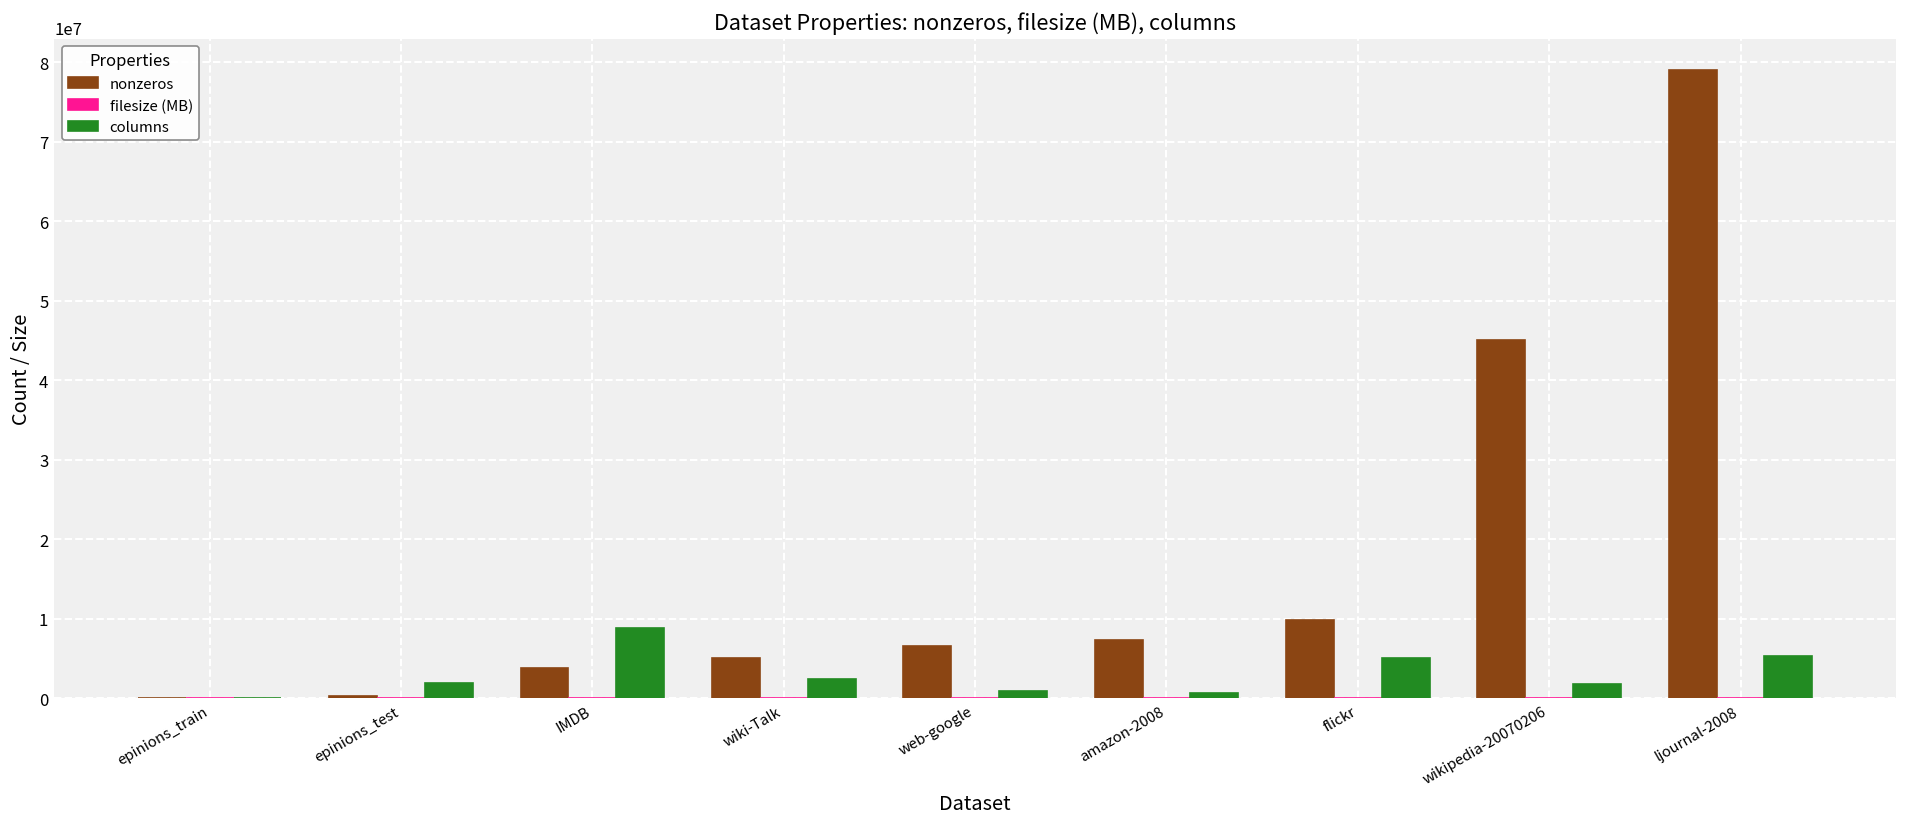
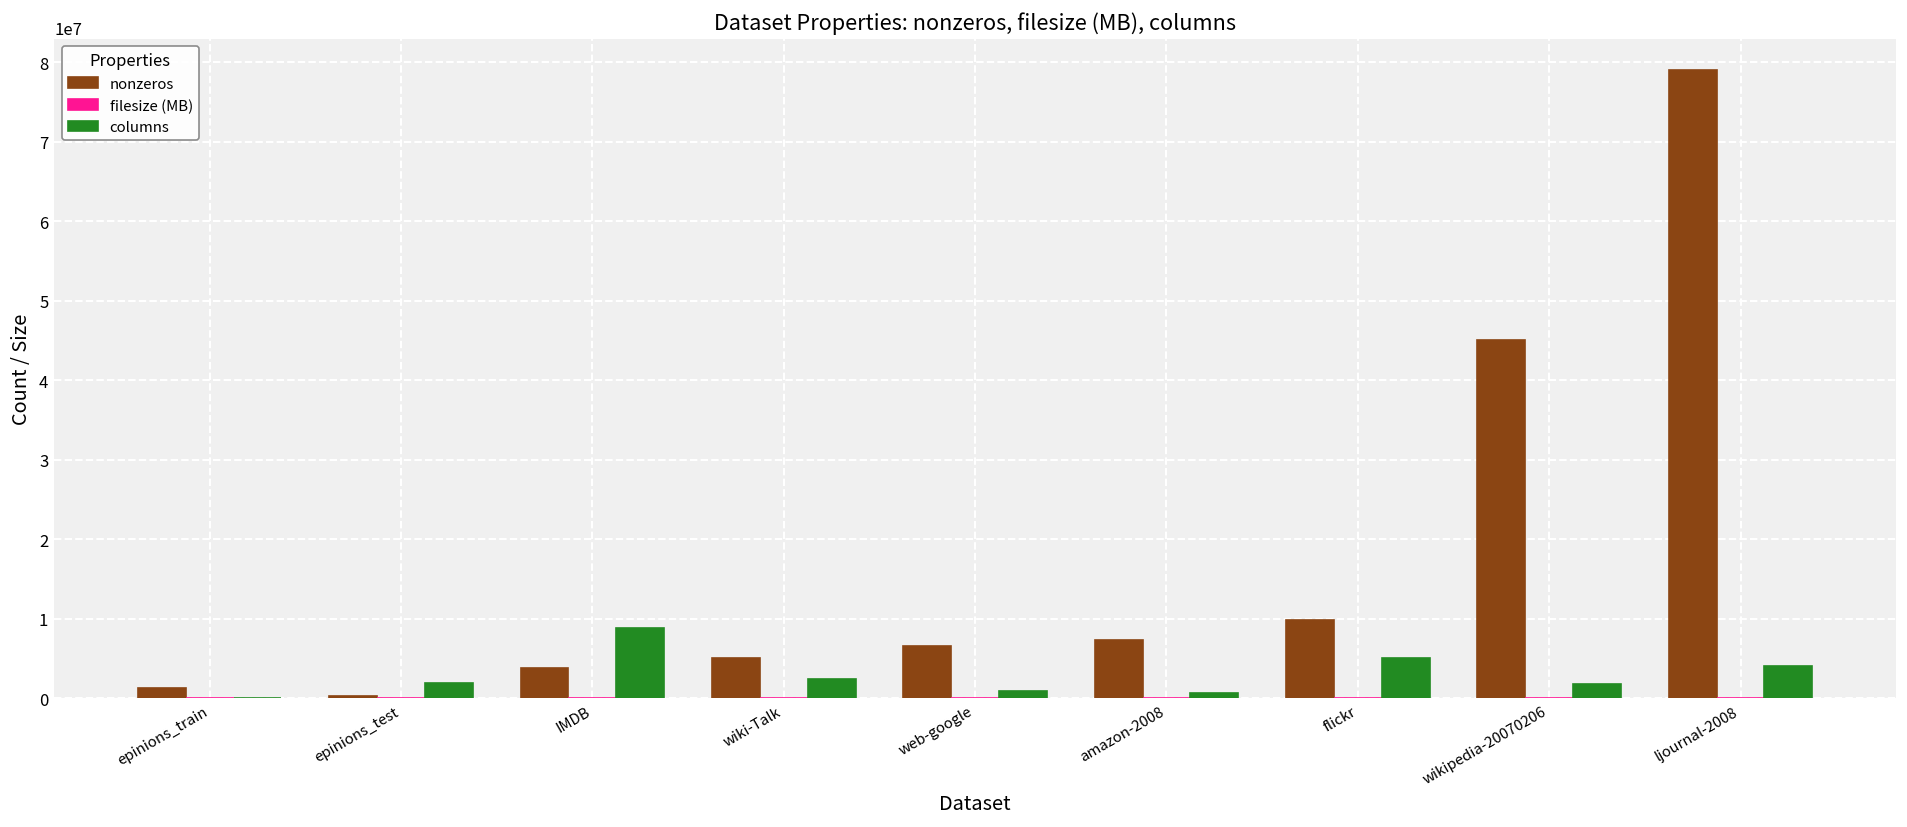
  {
    "nonzeros": {
-     "epinions_train": 0,
+     "epinions_train": 1000000,
      "IMDB": 4000000,
      "wiki-Talk": 5000000,
      "web-google": 7000000,
      "amazon-2008": 7000000,
      "flickr": 10000000,
      "wikipedia-20070206": 45000000,
      "ljournal-2008": 79000000
    },
    "columns": {
      "epinions_test": 2000000,
      "IMDB": 9000000,
      "wiki-Talk": 2000000,
      "web-google": 1000000,
      "amazon-2008": 1000000,
      "flickr": 5000000,
      "wikipedia-20070206": 2000000,
-     "ljournal-2008": 5000000
+     "ljournal-2008": 4000000
    }
  }
